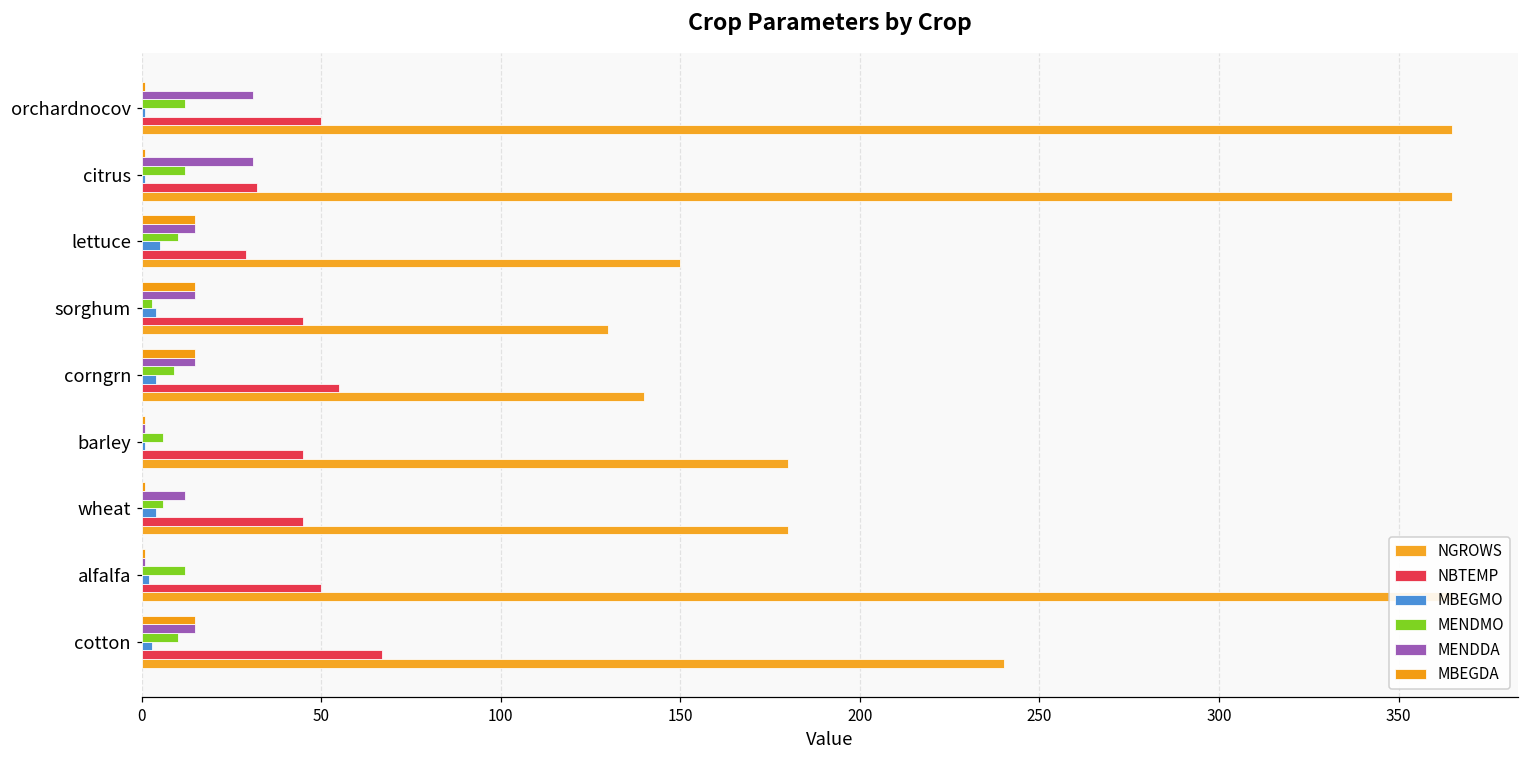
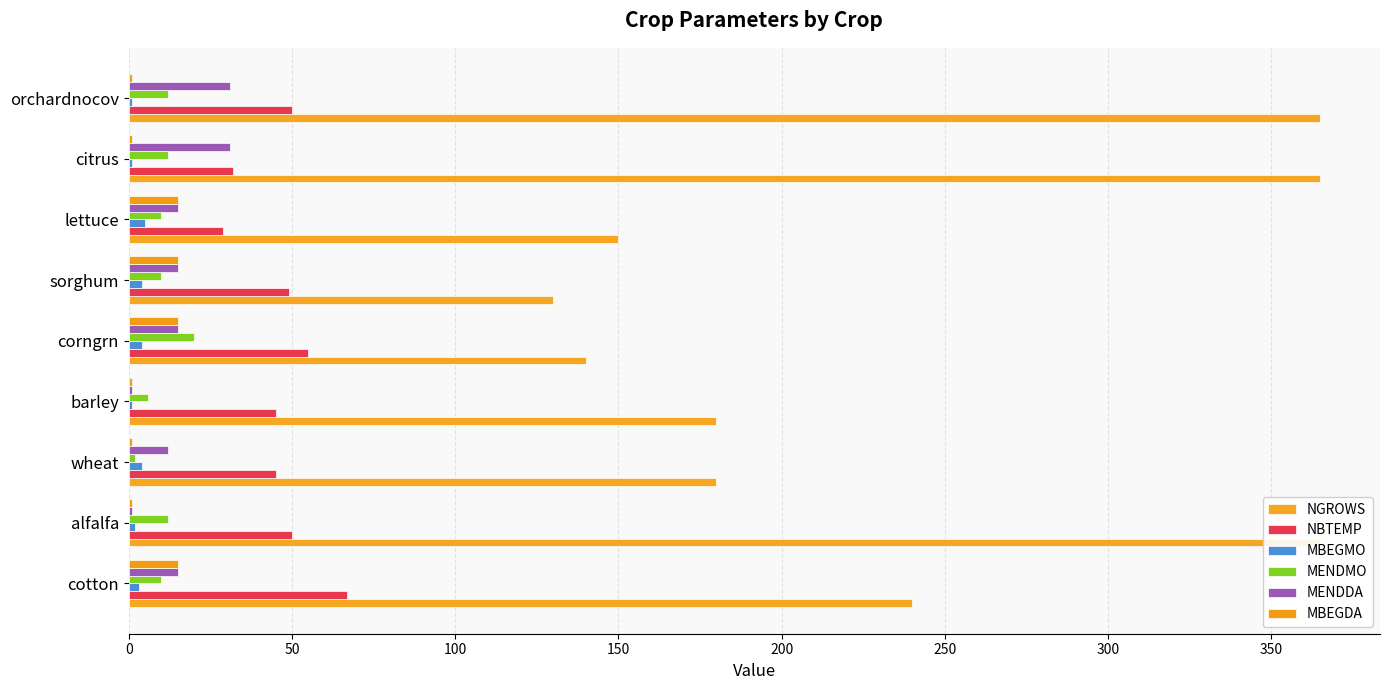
  {
    "NBTEMP": {
      "orchardnocov": 50,
      "citrus": 32,
      "lettuce": 29,
-     "sorghum": 45,
+     "sorghum": 49,
      "corngrn": 55,
      "barley": 45,
      "wheat": 45,
      "alfalfa": 50,
      "cotton": 67
    },
    "MBEGMO": {
      "orchardnocov": 1,
      "citrus": 1,
      "lettuce": 5,
      "sorghum": 4,
      "corngrn": 4,
      "barley": 1,
      "wheat": 4,
      "alfalfa": 2,
      "cotton": 3
    },
    "MENDMO": {
      "orchardnocov": 12,
      "citrus": 12,
      "lettuce": 10,
-     "sorghum": 3,
-     "corngrn": 9,
+     "sorghum": 10,
+     "corngrn": 20,
      "barley": 6,
-     "wheat": 6,
+     "wheat": 2,
      "alfalfa": 12,
      "cotton": 10
    },
    "MENDDA": {
      "orchardnocov": 31,
      "citrus": 31,
      "lettuce": 15,
      "sorghum": 15,
      "corngrn": 15,
      "barley": 1,
      "wheat": 12,
      "alfalfa": 1,
      "cotton": 15
    }
  }
